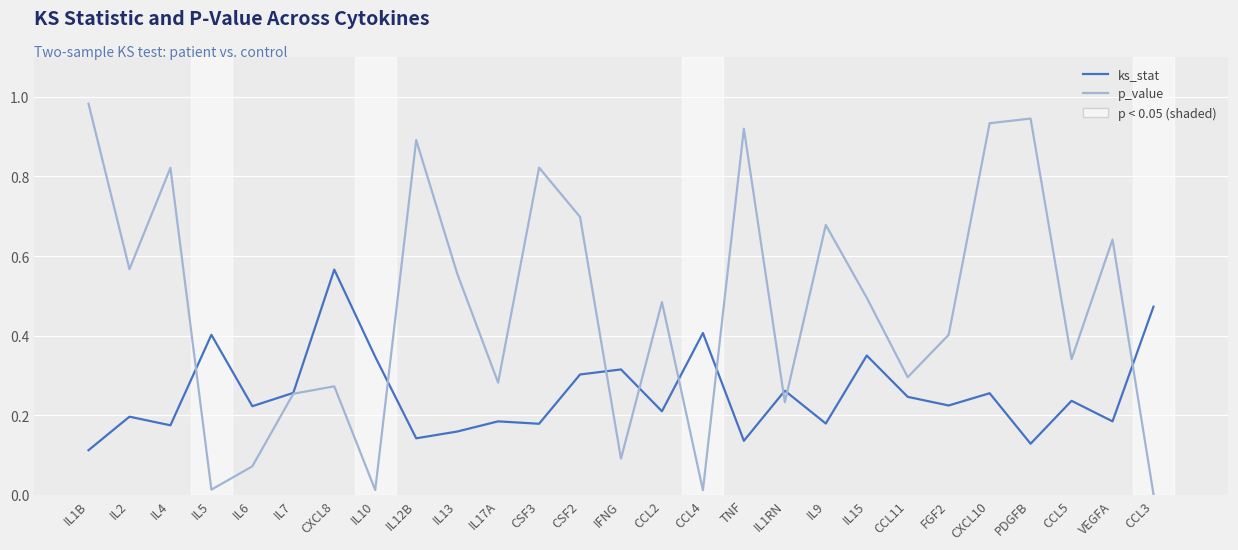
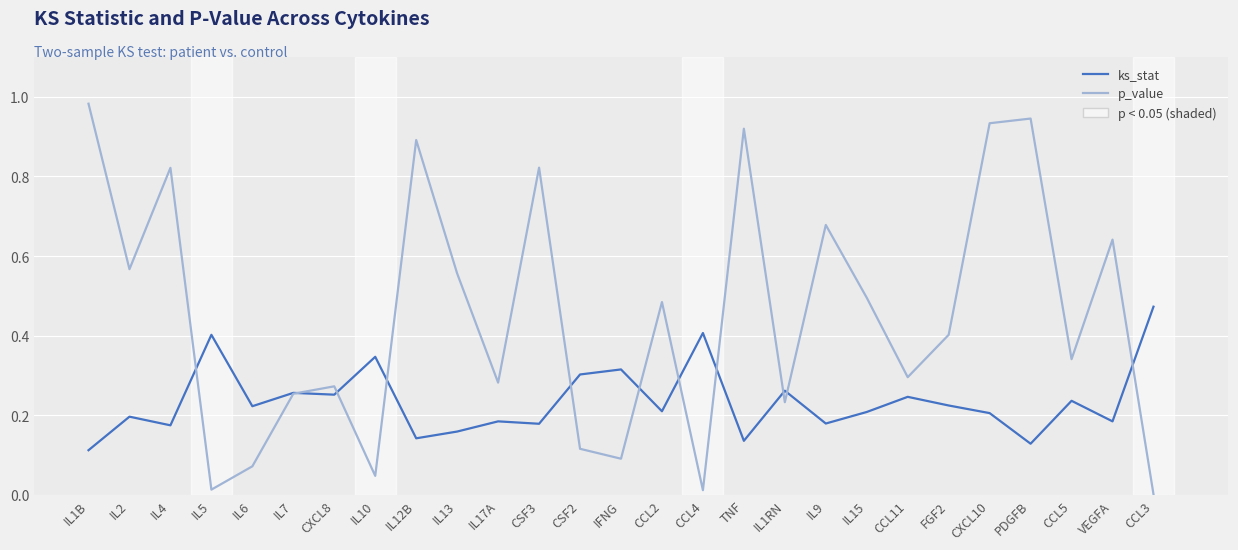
  {
    "ks_stat": {
      "IL1B": 0.11,
      "IL2": 0.20,
      "IL4": 0.17,
      "IL5": 0.40,
      "IL6": 0.22,
-     "CXCL8": 0.57,
+     "CXCL8": 0.25,
      "IL10": 0.35,
      "IL12B": 0.14,
      "IL13": 0.16,
      "IL17A": 0.18,
      "CSF3": 0.18,
      "CSF2": 0.30,
      "IFNG": 0.32,
      "CCL2": 0.21,
      "CCL4": 0.41,
      "TNF": 0.14,
      "IL1RN": 0.26,
      "IL9": 0.18,
-     "IL15": 0.35,
+     "IL15": 0.21,
      "CCL11": 0.25,
      "FGF2": 0.22,
-     "CXCL10": 0.26,
+     "CXCL10": 0.21,
      "PDGFB": 0.13,
      "CCL5": 0.24,
      "VEGFA": 0.18,
      "CCL3": 0.47
    },
    "p_value": {
      "IL1B": 0.98,
      "IL2": 0.57,
      "IL4": 0.82,
      "IL5": 0.01,
      "IL6": 0.07,
      "CXCL8": 0.27,
-     "IL10": 0.01,
+     "IL10": 0.05,
      "IL12B": 0.89,
      "IL13": 0.56,
      "IL17A": 0.28,
      "CSF3": 0.82,
-     "CSF2": 0.70,
+     "CSF2": 0.12,
      "IFNG": 0.09,
      "CCL2": 0.48,
      "CCL4": 0.01,
      "TNF": 0.92,
      "IL1RN": 0.23,
      "IL9": 0.68,
      "IL15": 0.50,
      "CCL11": 0.30,
      "FGF2": 0.40,
      "CXCL10": 0.93,
      "PDGFB": 0.95,
      "CCL5": 0.34,
      "VEGFA": 0.64,
      "CCL3": 0.00
    }
  }
